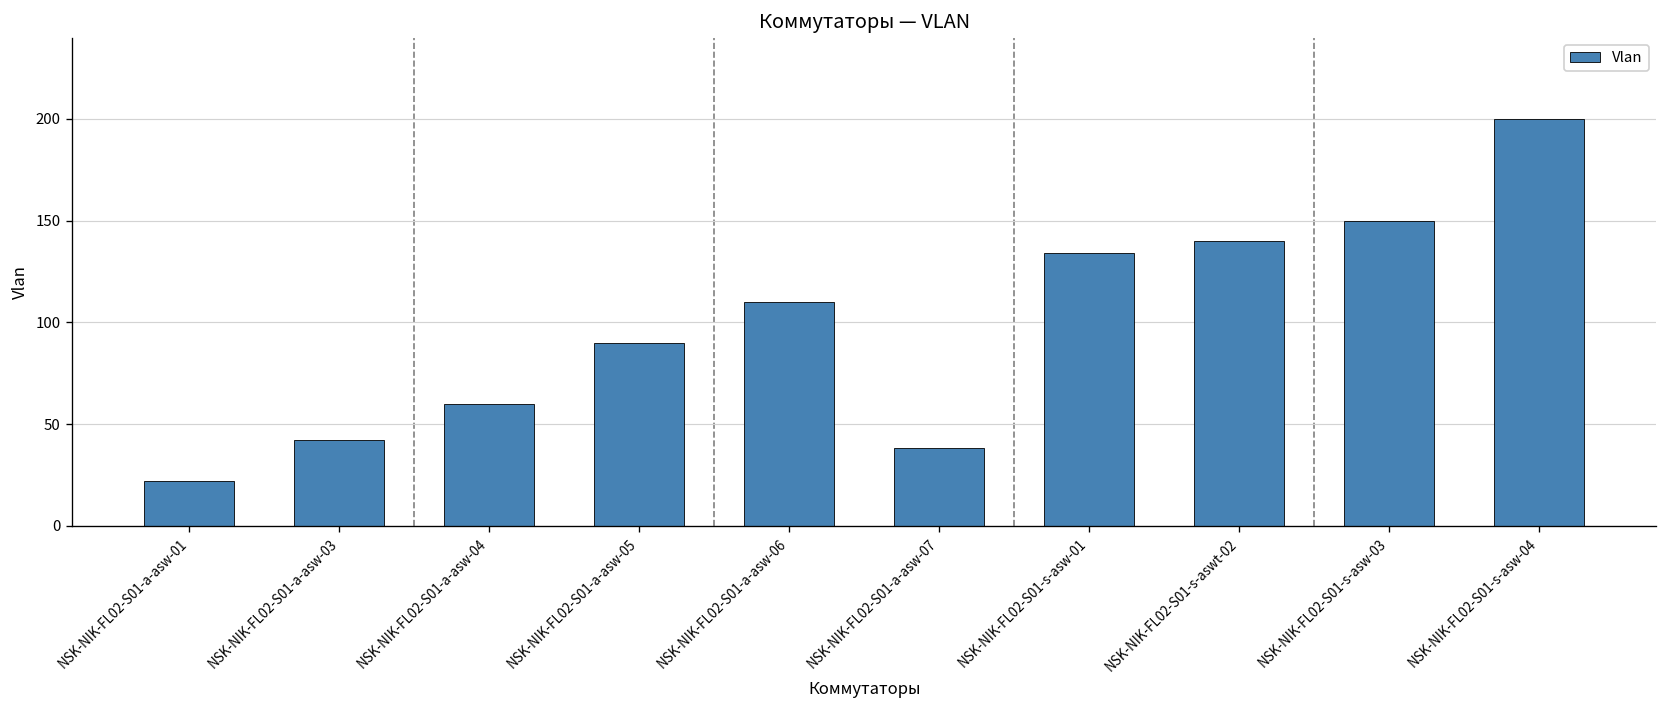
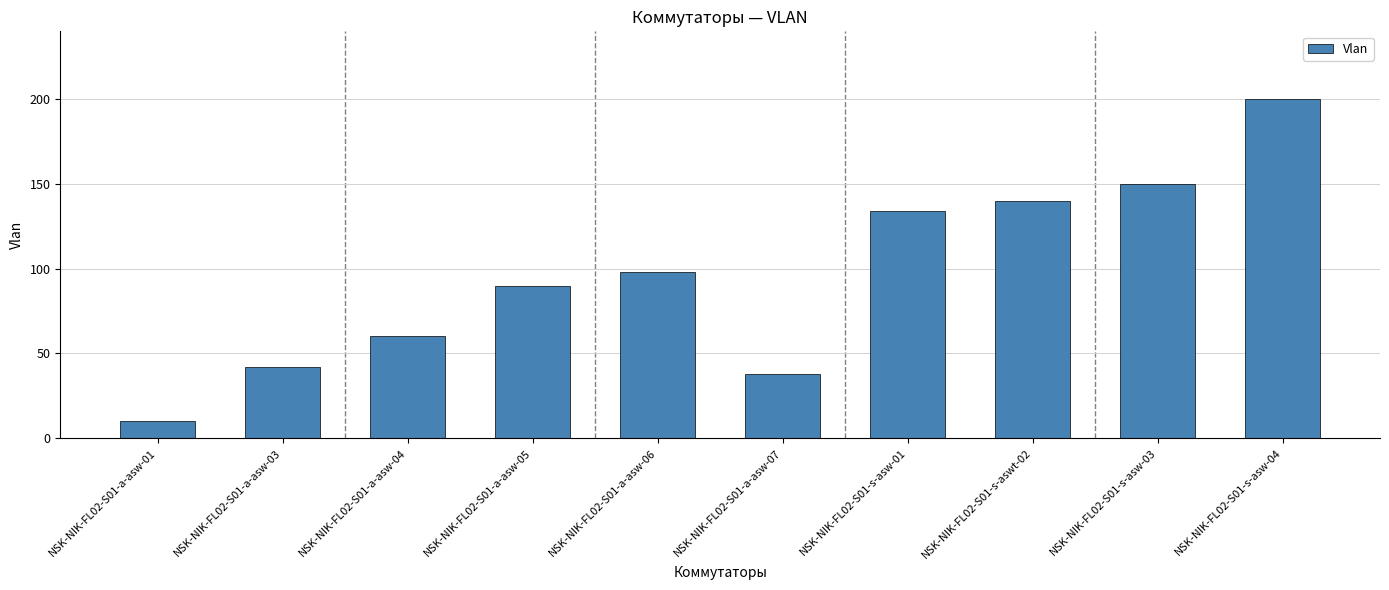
  {
-   "NSK-NIK-FL02-S01-a-asw-01": 22,
+   "NSK-NIK-FL02-S01-a-asw-01": 10,
    "NSK-NIK-FL02-S01-a-asw-03": 42,
    "NSK-NIK-FL02-S01-a-asw-04": 60,
    "NSK-NIK-FL02-S01-a-asw-05": 90,
-   "NSK-NIK-FL02-S01-a-asw-06": 110,
+   "NSK-NIK-FL02-S01-a-asw-06": 98,
    "NSK-NIK-FL02-S01-a-asw-07": 38,
    "NSK-NIK-FL02-S01-s-asw-01": 134,
    "NSK-NIK-FL02-S01-s-aswt-02": 140,
    "NSK-NIK-FL02-S01-s-asw-03": 150,
    "NSK-NIK-FL02-S01-s-asw-04": 200
  }
